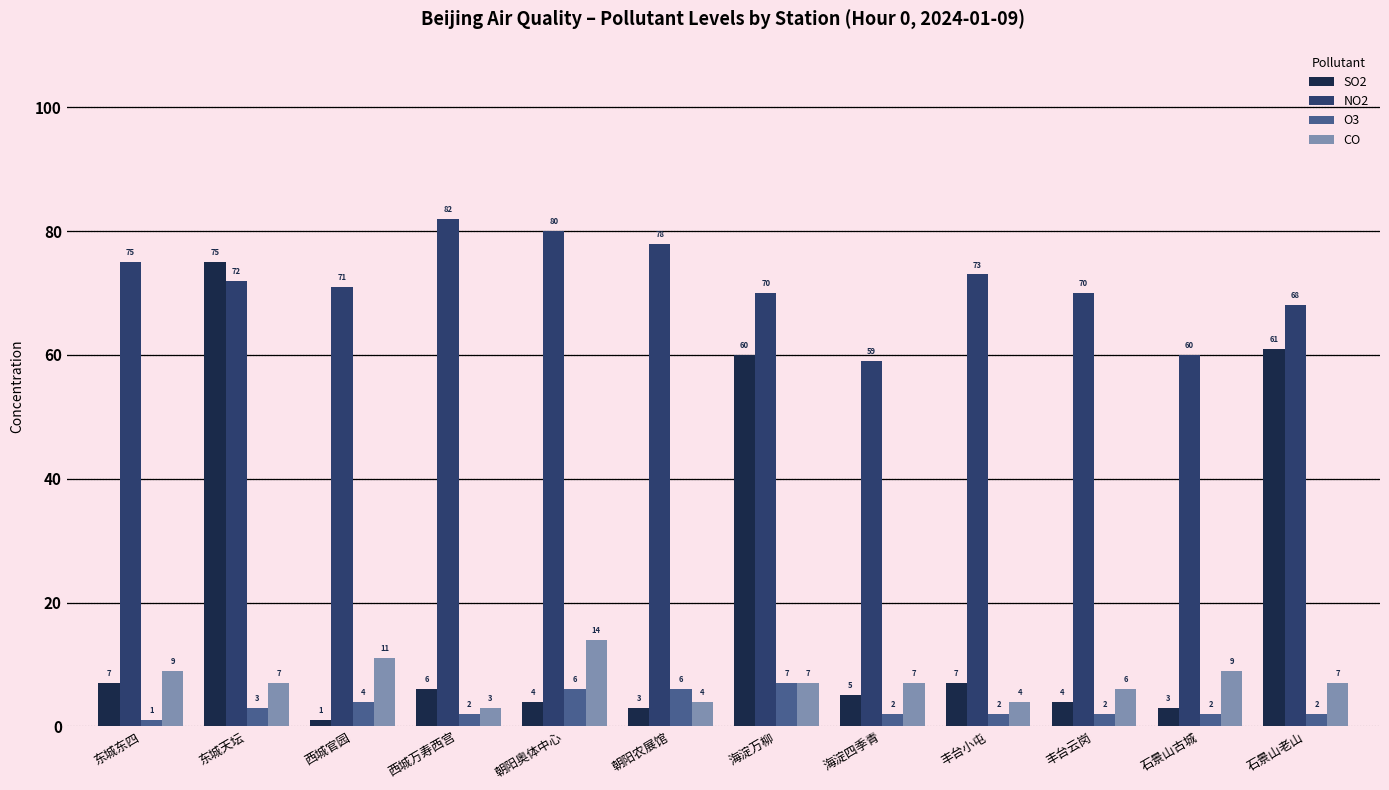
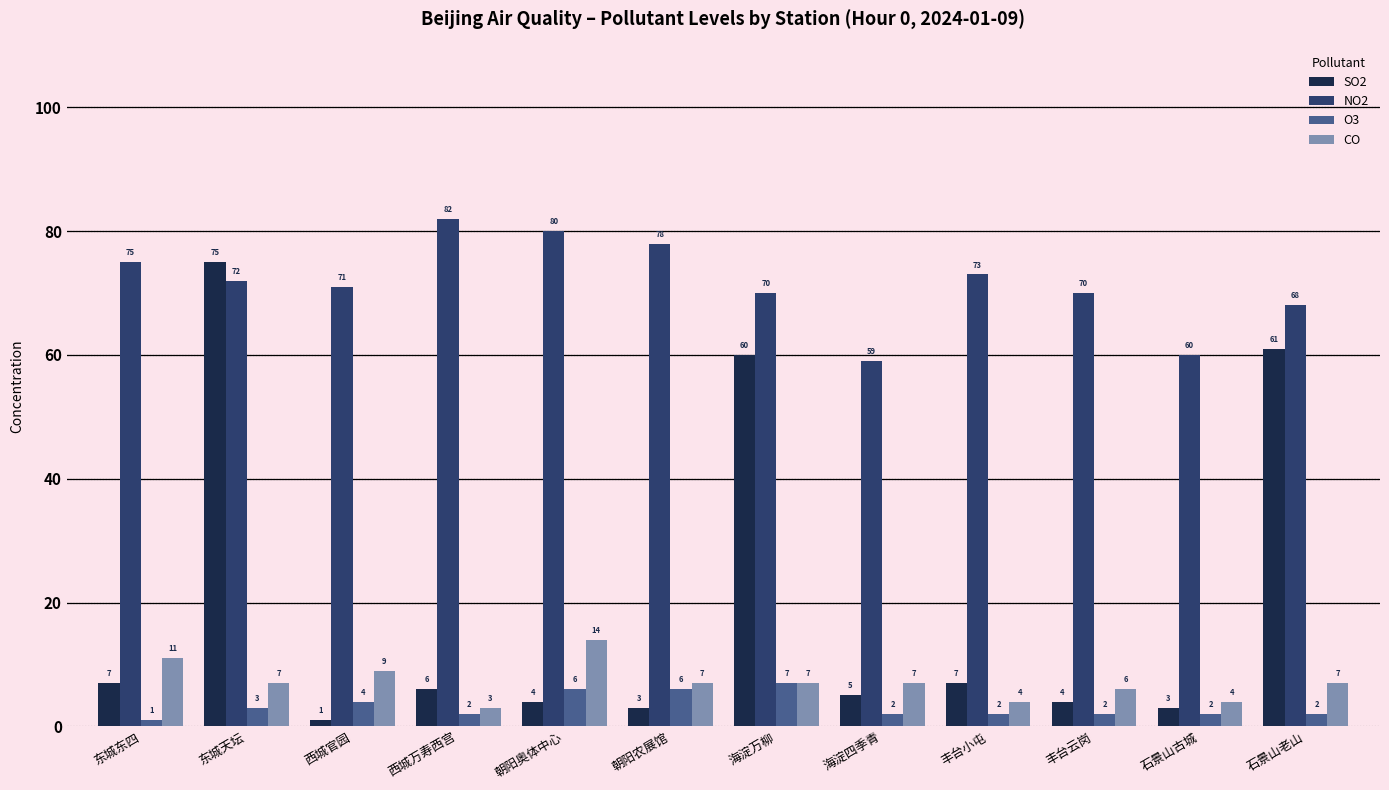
  {
    "CO": {
-     "东城东四": 9,
+     "东城东四": 11,
      "东城天坛": 7,
-     "西城官园": 11,
+     "西城官园": 9,
      "西城万寿西宫": 3,
      "朝阳奥体中心": 14,
-     "朝阳农展馆": 4,
+     "朝阳农展馆": 7,
      "海淀万柳": 7,
      "海淀四季青": 7,
      "丰台小屯": 4,
      "丰台云岗": 6,
-     "石景山古城": 9,
+     "石景山古城": 4,
      "石景山老山": 7
    }
  }
